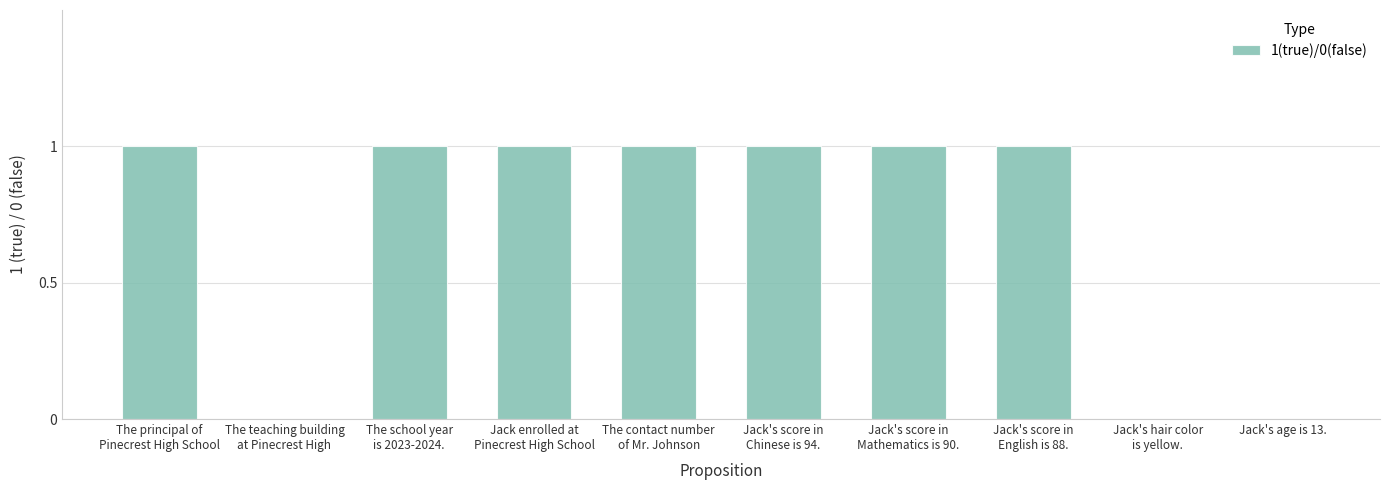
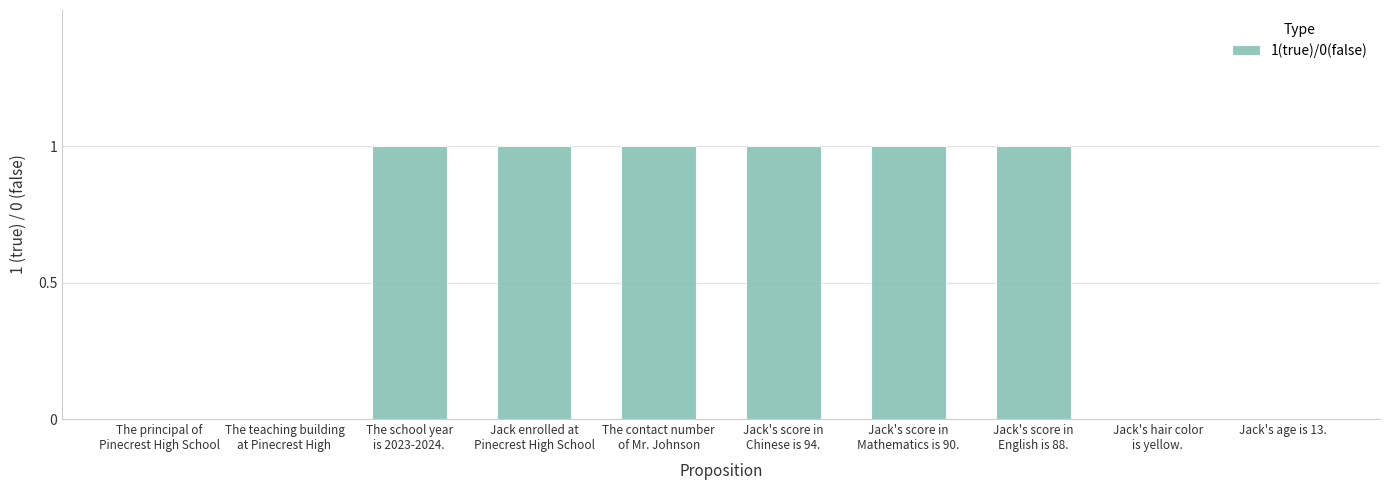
  {
-   "The principal of Pinecrest High School": 1,
+   "The principal of Pinecrest High School": 0,
    "The teaching building at Pinecrest High": 0,
    "The school year is 2023-2024.": 1,
    "Jack enrolled at Pinecrest High School": 1,
    "The contact number of Mr. Johnson": 1,
    "Jack's score in Chinese is 94.": 1,
    "Jack's score in Mathematics is 90.": 1,
    "Jack's score in English is 88.": 1,
    "Jack's hair color is yellow.": 0,
    "Jack's age is 13.": 0
  }
